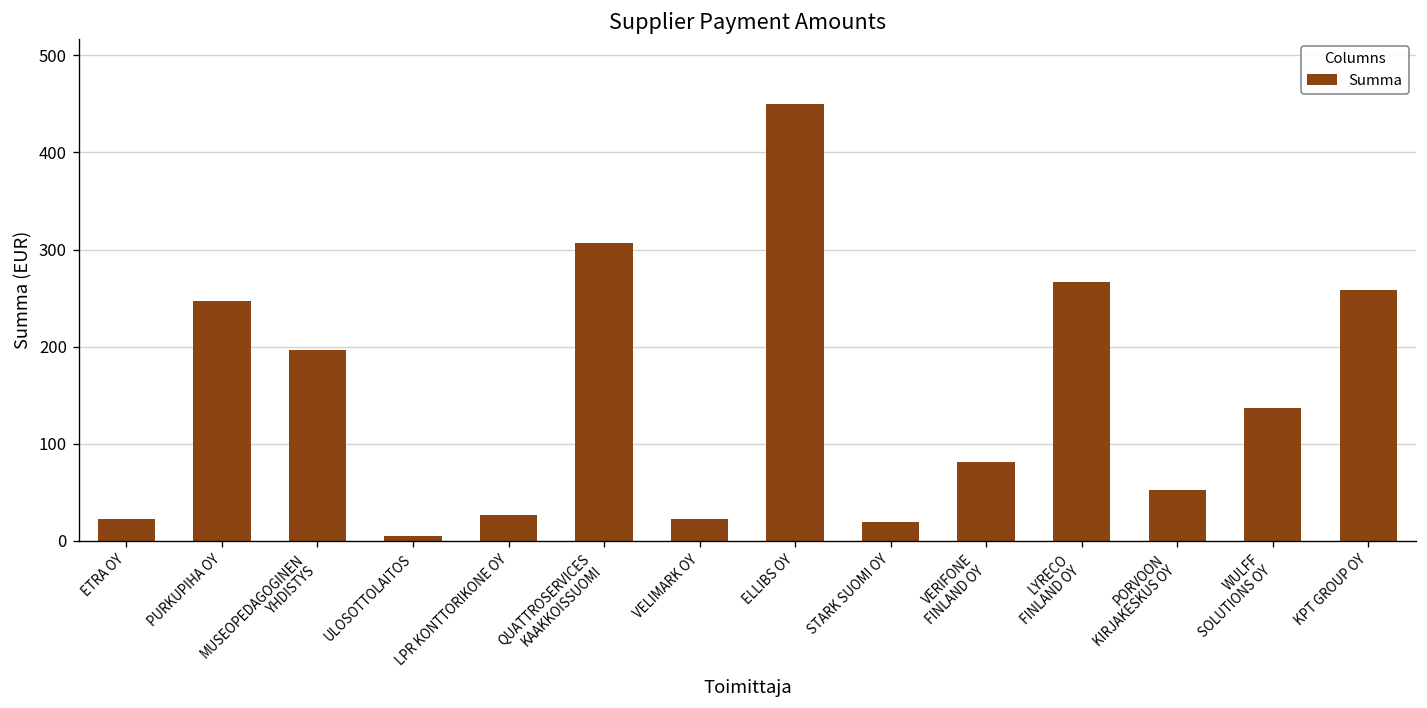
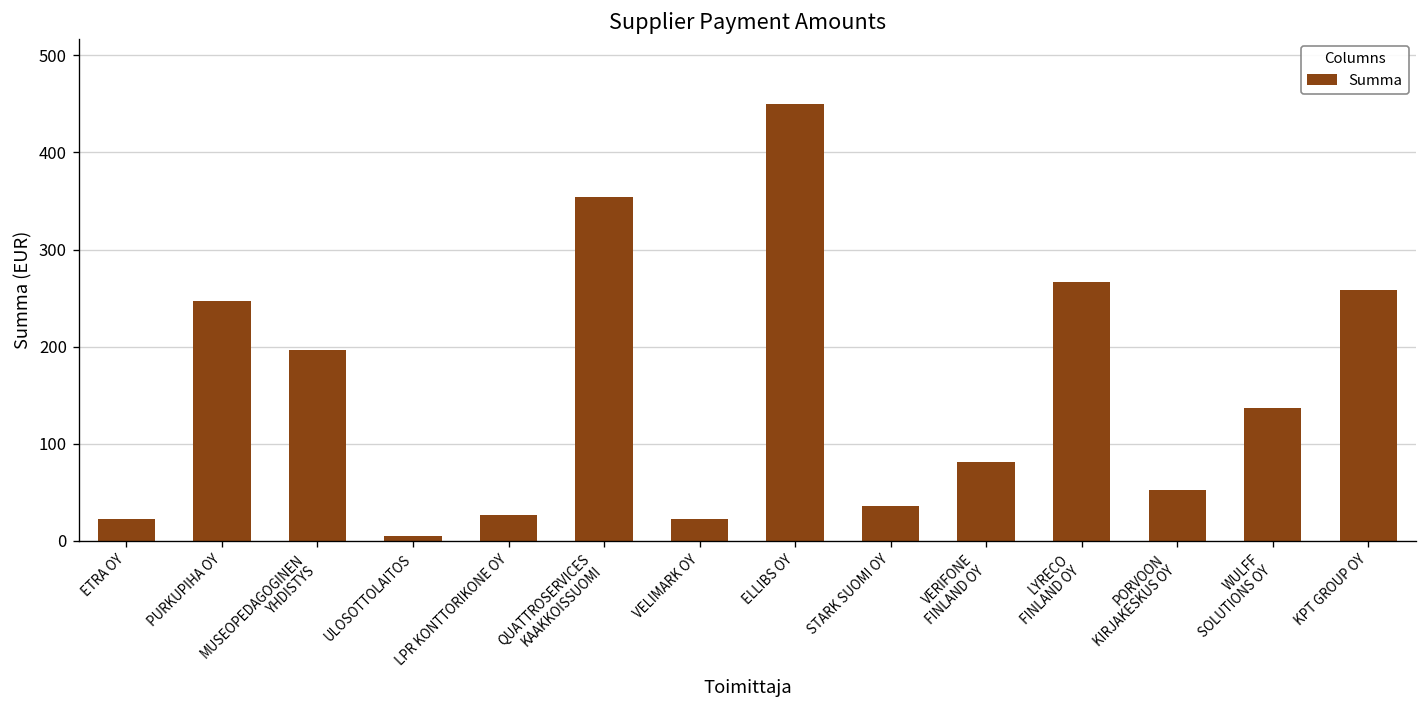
  {
    "ETRA OY": 20,
    "PURKUPIHA OY": 250,
    "MUSEOPEDAGOGINEN YHDISTYS": 200,
    "ULOSOTTOLAITOS": 10,
    "LPR KONTTORIKONE OY": 30,
-   "QUATTROSERVICES KAAKKOISSUOMI": 310,
+   "QUATTROSERVICES KAAKKOISSUOMI": 350,
    "VELIMARK OY": 20,
    "ELLIBS OY": 450,
-   "STARK SUOMI OY": 20,
+   "STARK SUOMI OY": 40,
    "VERIFONE FINLAND OY": 80,
    "LYRECO FINLAND OY": 270,
    "PORVOON KIRJAKESKUS OY": 50,
    "WULFF SOLUTIONS OY": 140,
    "KPT GROUP OY": 260
  }
